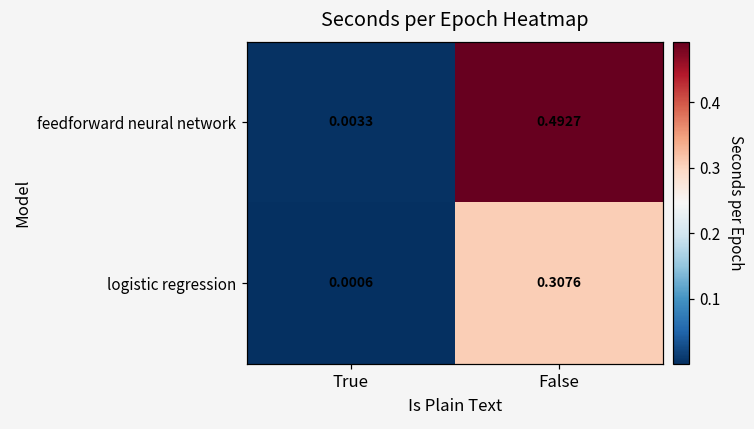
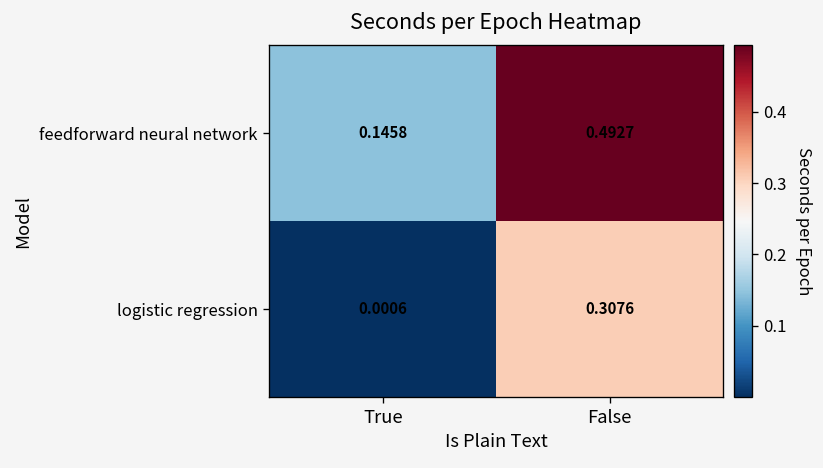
  {
    "feedforward neural network": {
-     "True": 0.0033,
+     "True": 0.1458,
      "False": 0.4927
    },
    "logistic regression": {
      "True": 0.0006,
      "False": 0.3076
    }
  }
